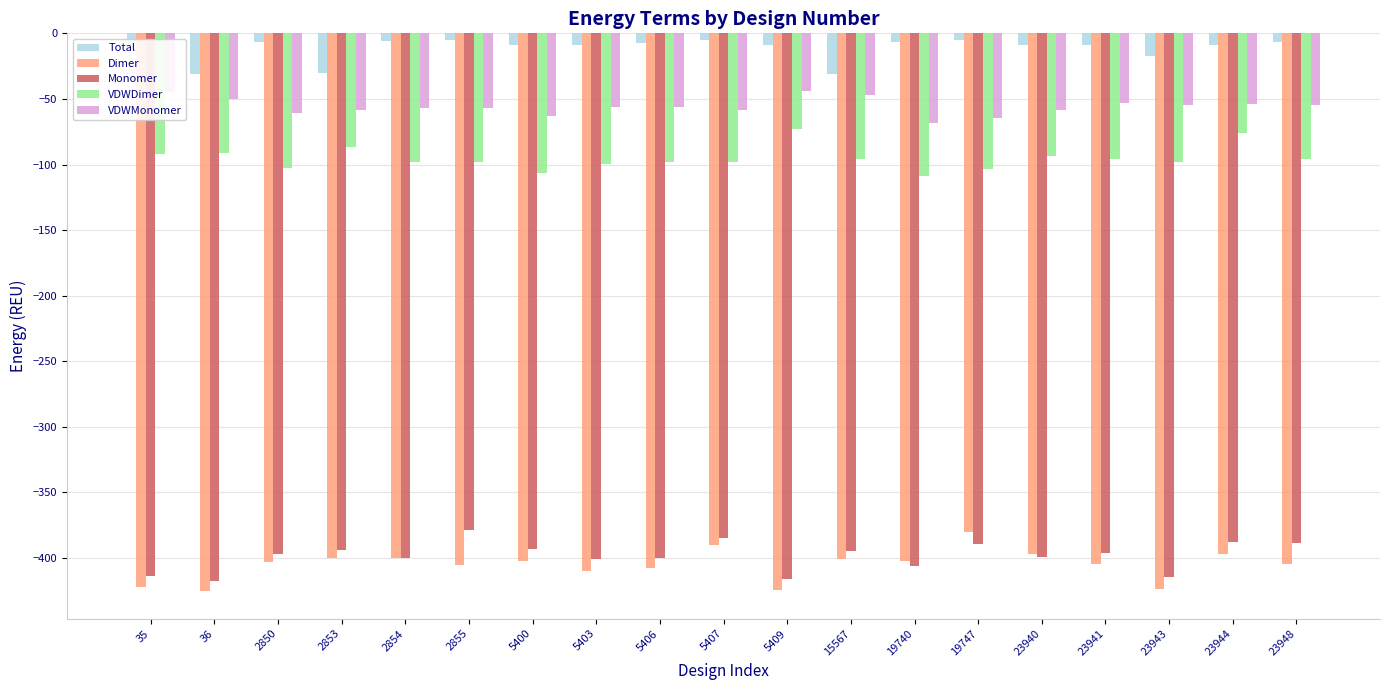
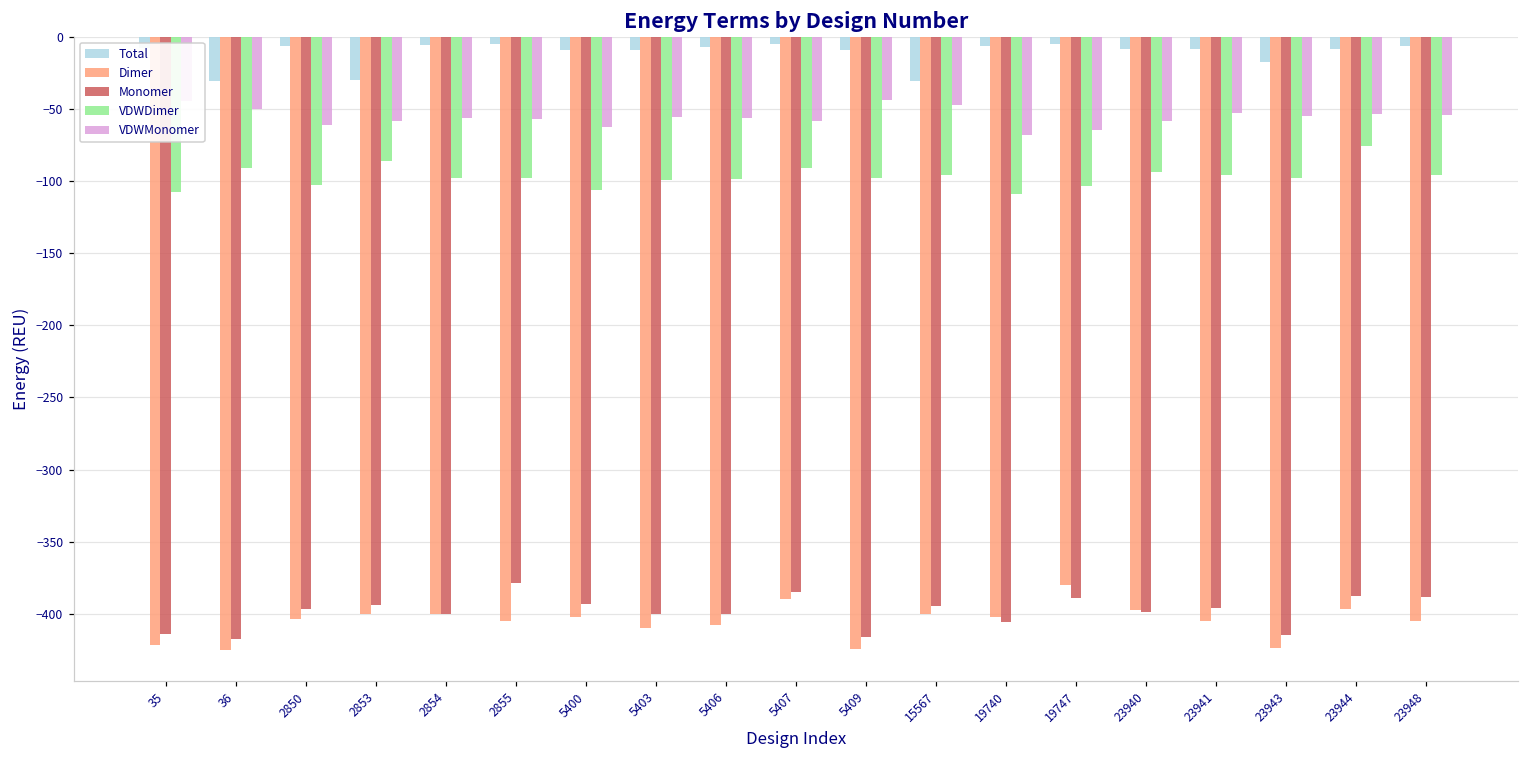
  {
    "Total": {
      "36": -31,
      "2850": -6,
      "2853": -30,
      "2854": -6,
      "2855": -5,
      "5400": -9,
      "5403": -9,
      "5406": -7,
      "5407": -5,
      "5409": -9,
      "15567": -31,
      "19740": -7,
      "19747": -5,
      "23940": -9,
      "23941": -9,
      "23943": -18,
      "23944": -9,
      "23948": -7
    },
    "Dimer": {
      "35": -422,
      "36": -425,
      "2850": -403,
      "2853": -400,
      "2854": -400,
      "2855": -405,
      "5400": -402,
      "5403": -410,
      "5406": -407,
      "5407": -390,
      "5409": -425,
      "15567": -400,
      "19740": -402,
      "19747": -380,
      "23940": -397,
      "23941": -405,
      "23943": -424,
      "23944": -397,
      "23948": -405
    },
    "Monomer": {
      "35": -414,
      "36": -418,
      "2850": -397,
      "2853": -394,
      "2854": -400,
      "2855": -379,
      "5400": -393,
      "5403": -400,
      "5406": -400,
      "5407": -385,
      "5409": -416,
      "15567": -395,
      "19740": -406,
      "19747": -389,
      "23940": -399,
      "23941": -396,
      "23943": -415,
      "23944": -388,
      "23948": -388
    },
    "VDWDimer": {
-     "35": -92,
+     "35": -108,
      "36": -91,
      "2850": -103,
      "2853": -86,
      "2854": -98,
      "2855": -98,
      "5400": -106,
      "5403": -99,
      "5406": -98,
-     "5407": -98,
-     "5409": -73,
+     "5407": -91,
+     "5409": -98,
      "15567": -96,
      "19740": -109,
      "19747": -104,
      "23940": -94,
      "23941": -96,
      "23943": -98,
      "23944": -76,
      "23948": -96
    },
    "VDWMonomer": {
      "36": -50,
      "2850": -61,
      "2853": -58,
      "2854": -57,
      "2855": -57,
      "5400": -63,
      "5403": -56,
      "5406": -56,
      "5407": -59,
      "5409": -44,
      "15567": -47,
      "19740": -68,
      "19747": -64,
      "23940": -58,
      "23941": -53,
      "23943": -55,
      "23944": -54,
      "23948": -55
    }
  }
